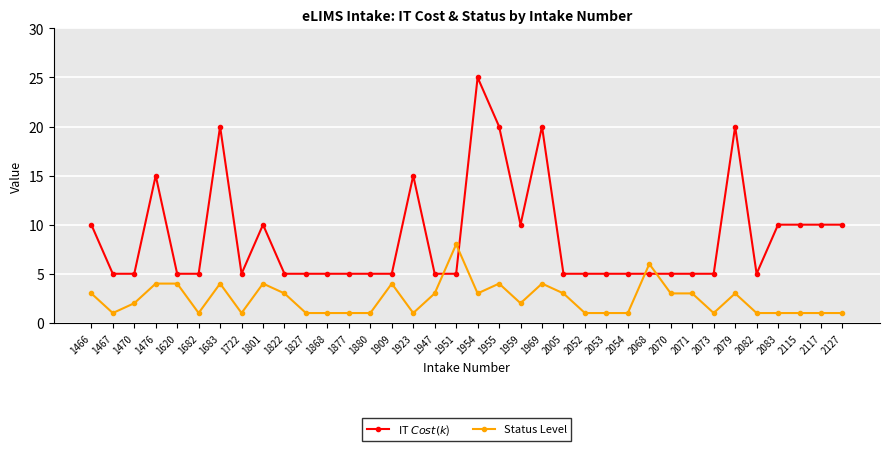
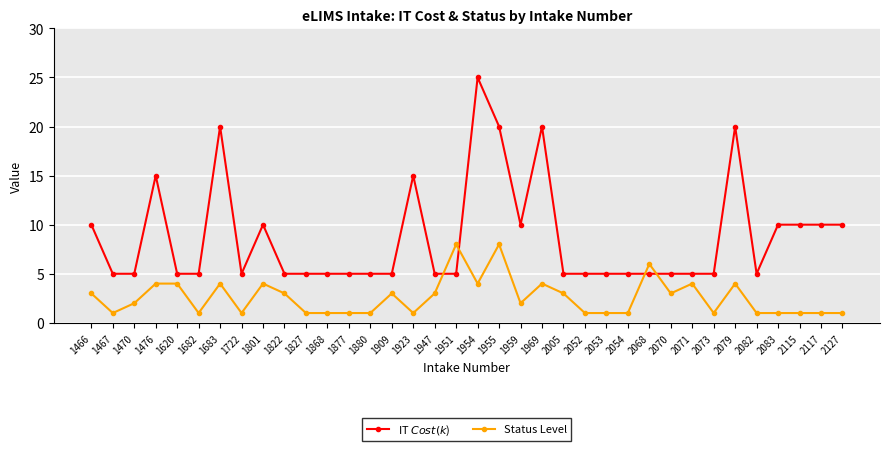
  {
    "Status Level": {
      "1466": 3,
      "1467": 1,
      "1470": 2,
      "1476": 4,
      "1620": 4,
      "1682": 1,
      "1683": 4,
      "1722": 1,
      "1801": 4,
      "1822": 3,
      "1827": 1,
      "1868": 1,
      "1877": 1,
      "1880": 1,
-     "1909": 4,
+     "1909": 3,
      "1923": 1,
      "1947": 3,
      "1951": 8,
-     "1954": 3,
-     "1955": 4,
+     "1954": 4,
+     "1955": 8,
      "1959": 2,
      "1969": 4,
      "2005": 3,
      "2052": 1,
      "2053": 1,
      "2054": 1,
      "2068": 6,
      "2070": 3,
-     "2071": 3,
+     "2071": 4,
      "2073": 1,
-     "2079": 3,
+     "2079": 4,
      "2082": 1,
      "2083": 1,
      "2115": 1,
      "2117": 1,
      "2127": 1
    }
  }
